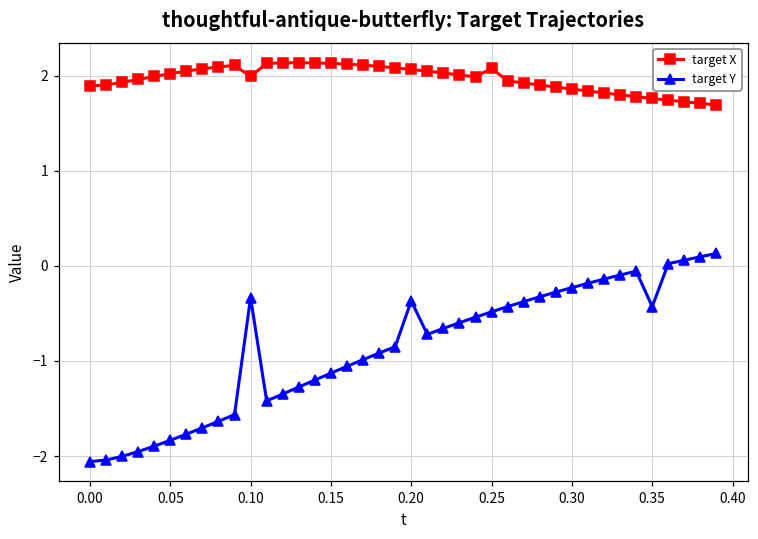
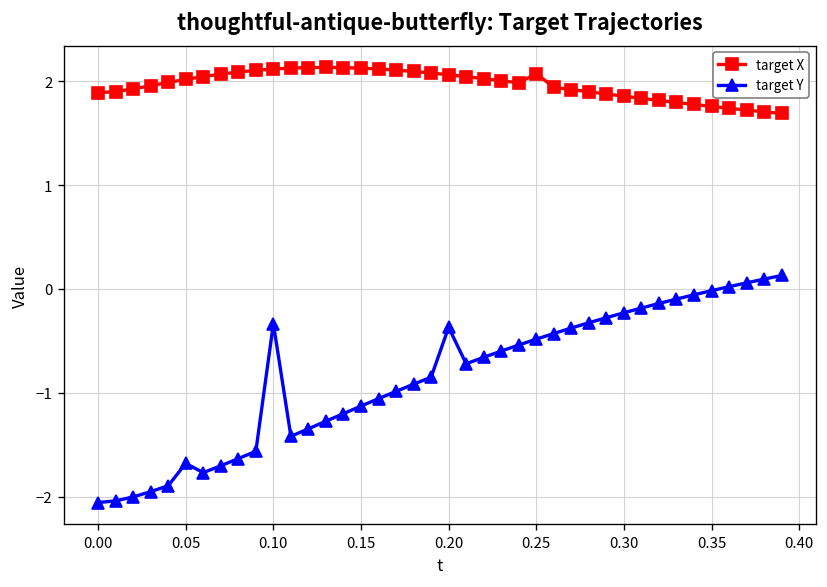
  {
    "target X": {
      "0.00": 1.9,
      "0.05": 2.0,
-     "0.10": 2.0,
+     "0.10": 2.1,
      "0.15": 2.1,
      "0.20": 2.1,
      "0.25": 2.1,
      "0.30": 1.9,
      "0.35": 1.8
    },
    "target Y": {
      "0.00": -2.1,
-     "0.05": -1.8,
+     "0.05": -1.7,
      "0.10": -0.3,
      "0.15": -1.1,
      "0.20": -0.4,
      "0.25": -0.5,
      "0.30": -0.2,
-     "0.35": -0.4
+     "0.35": 0.0
    }
  }
